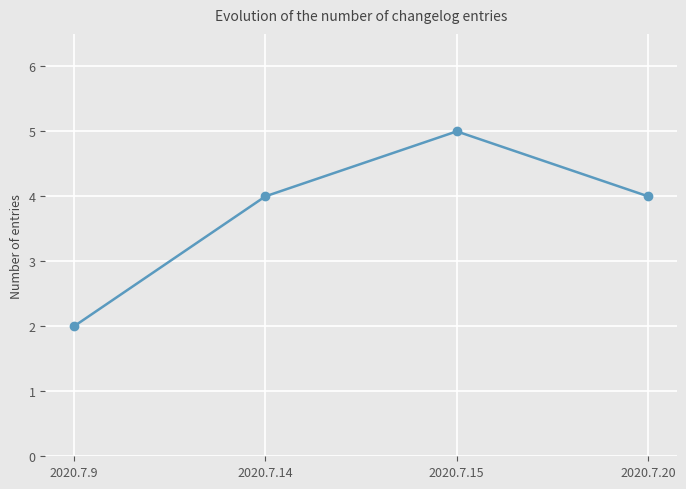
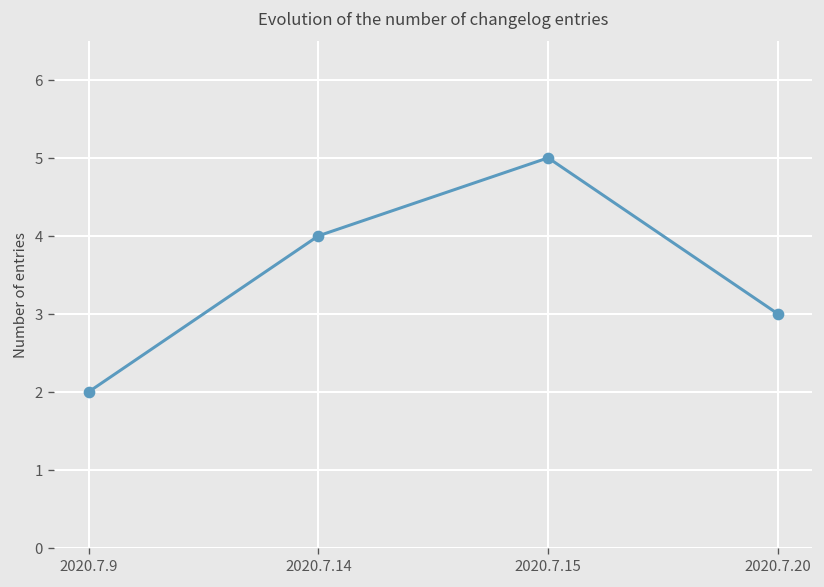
  {
    "2020.7.9": 2,
    "2020.7.14": 4,
    "2020.7.15": 5,
-   "2020.7.20": 4
+   "2020.7.20": 3
  }
